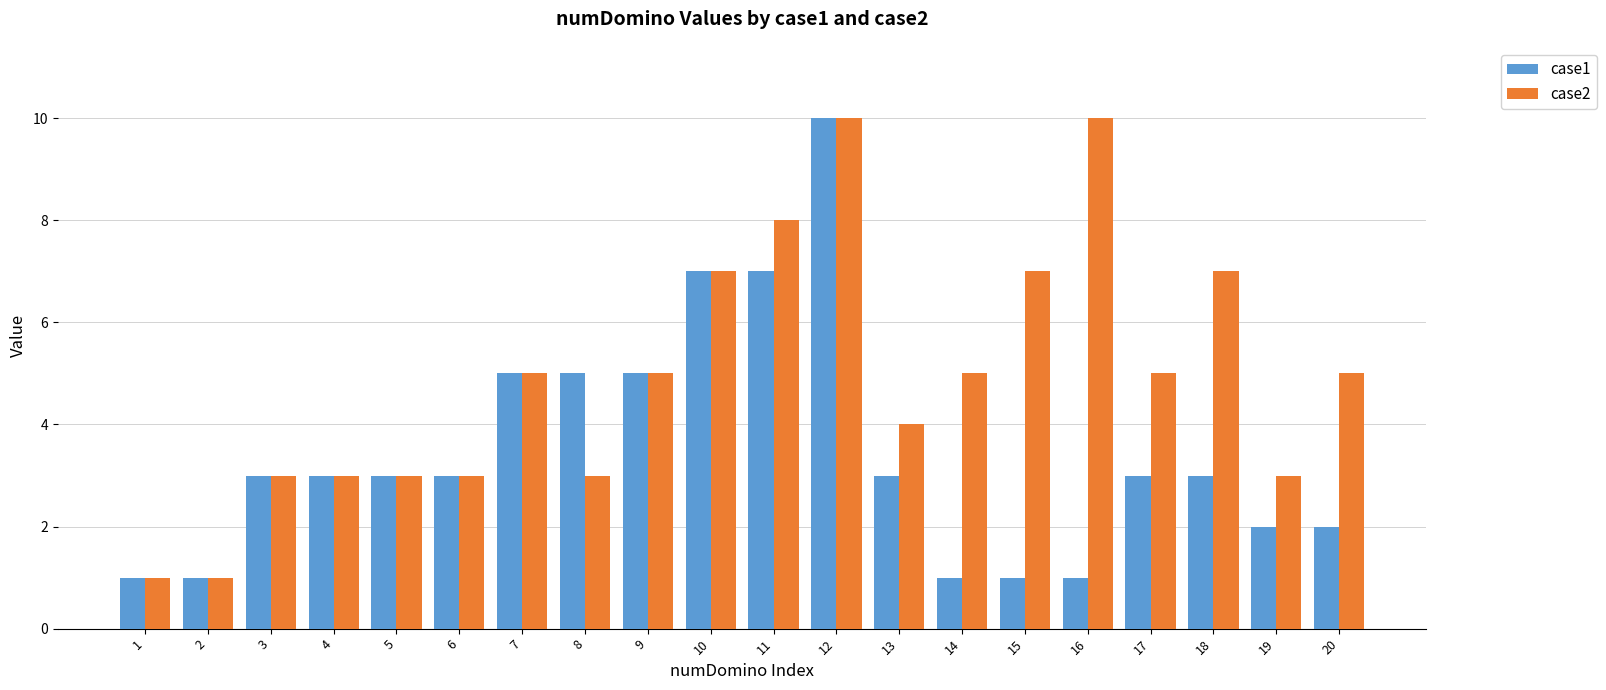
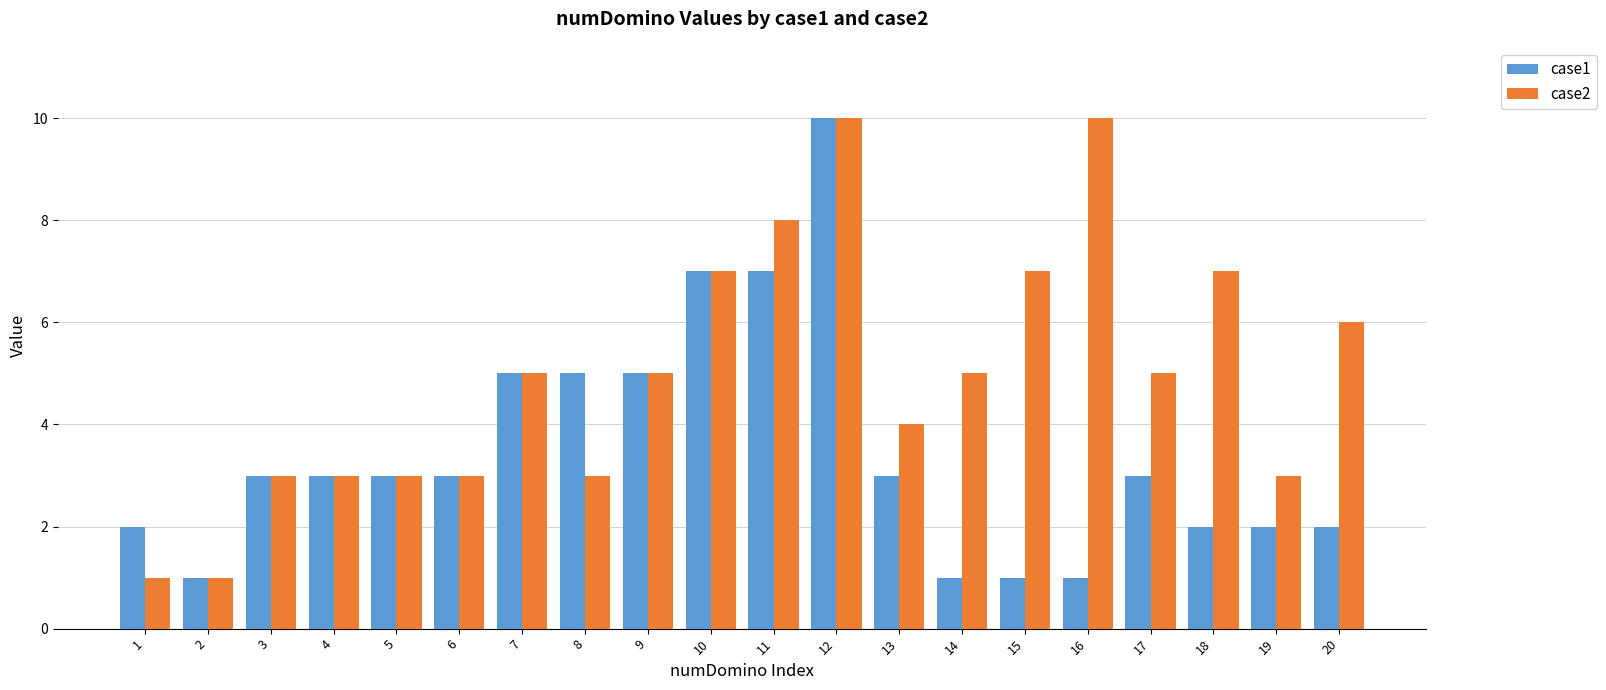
  {
    "case1": {
-     "1": 1,
+     "1": 2,
      "2": 1,
      "3": 3,
      "4": 3,
      "5": 3,
      "6": 3,
      "7": 5,
      "8": 5,
      "9": 5,
      "10": 7,
      "11": 7,
      "12": 10,
      "13": 3,
      "14": 1,
      "15": 1,
      "16": 1,
      "17": 3,
-     "18": 3,
+     "18": 2,
      "19": 2,
      "20": 2
    },
    "case2": {
      "1": 1,
      "2": 1,
      "3": 3,
      "4": 3,
      "5": 3,
      "6": 3,
      "7": 5,
      "8": 3,
      "9": 5,
      "10": 7,
      "11": 8,
      "12": 10,
      "13": 4,
      "14": 5,
      "15": 7,
      "16": 10,
      "17": 5,
      "18": 7,
      "19": 3,
-     "20": 5
+     "20": 6
    }
  }
